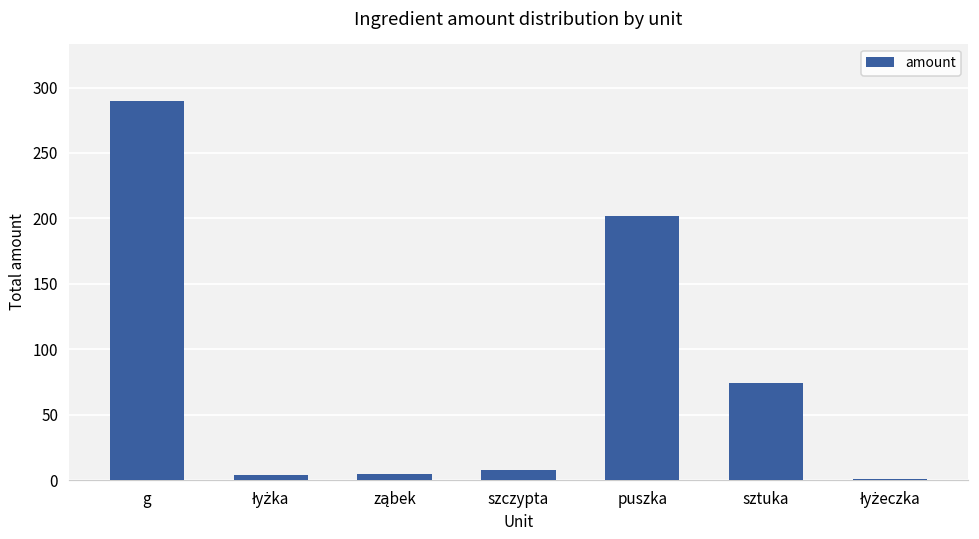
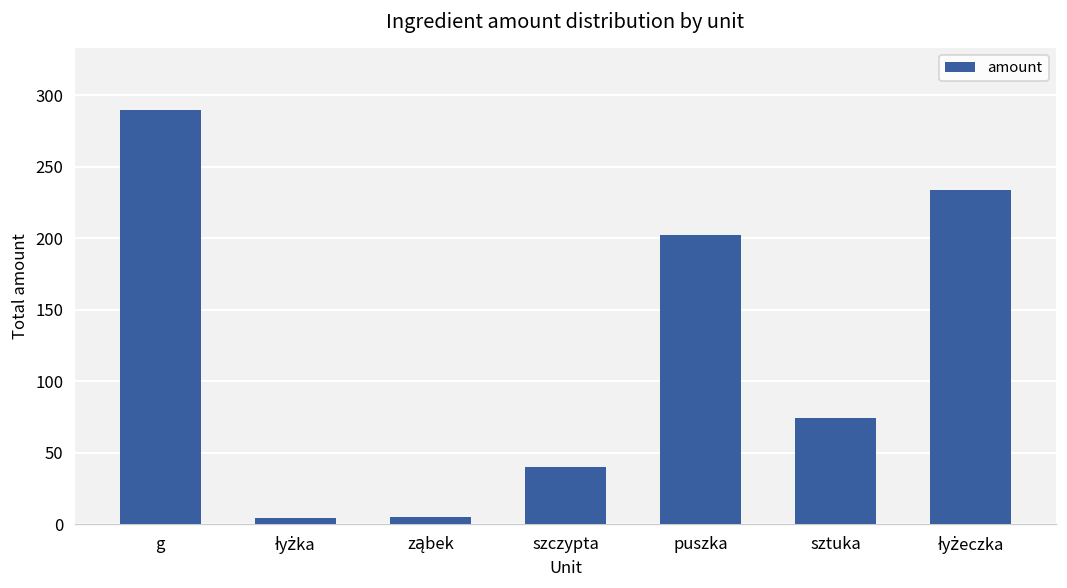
  {
    "g": 290,
    "łyżka": 4,
    "ząbek": 5,
-   "szczypta": 8,
+   "szczypta": 40,
    "puszka": 202,
    "sztuka": 74,
-   "łyżeczka": 1
+   "łyżeczka": 234
  }
